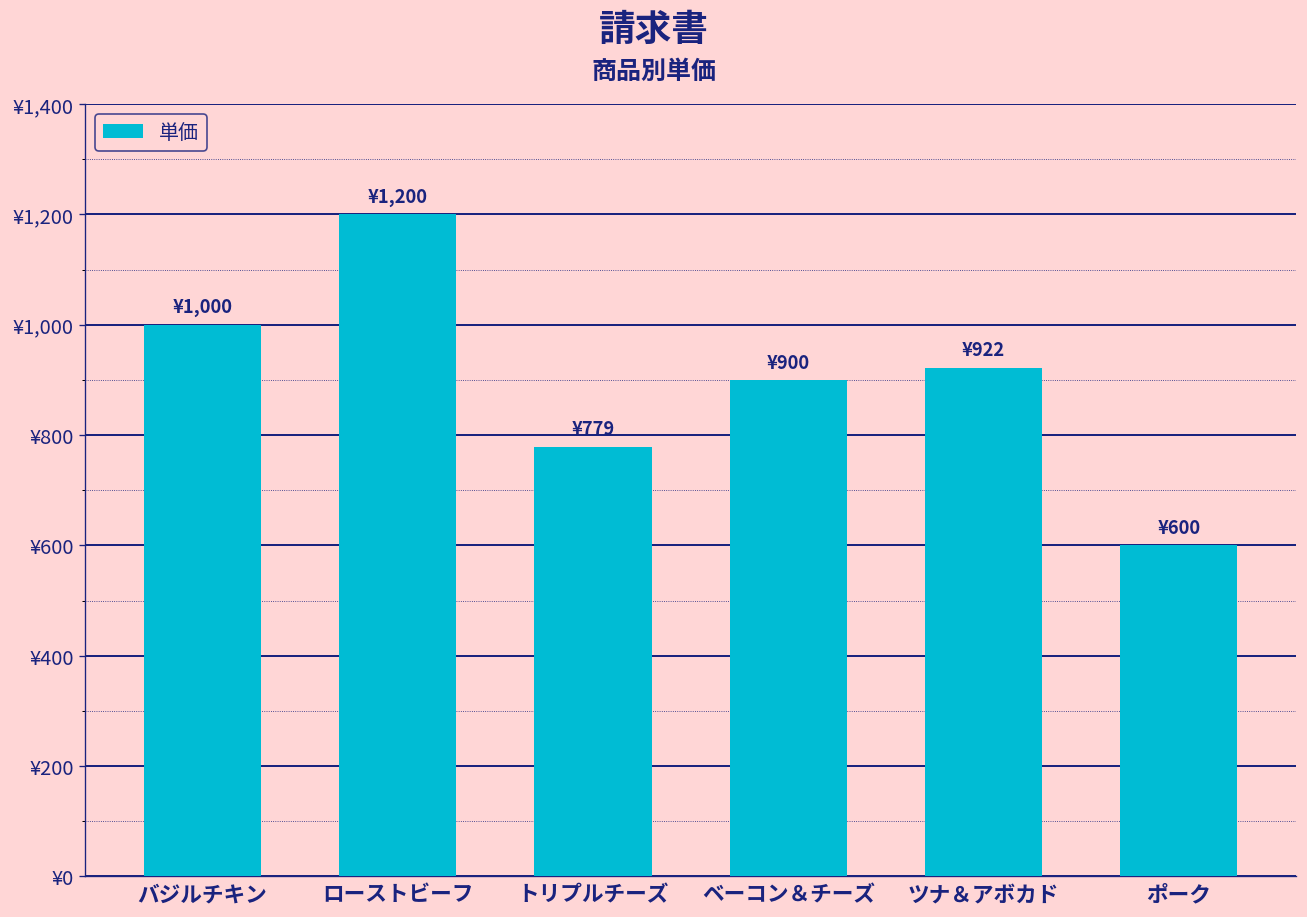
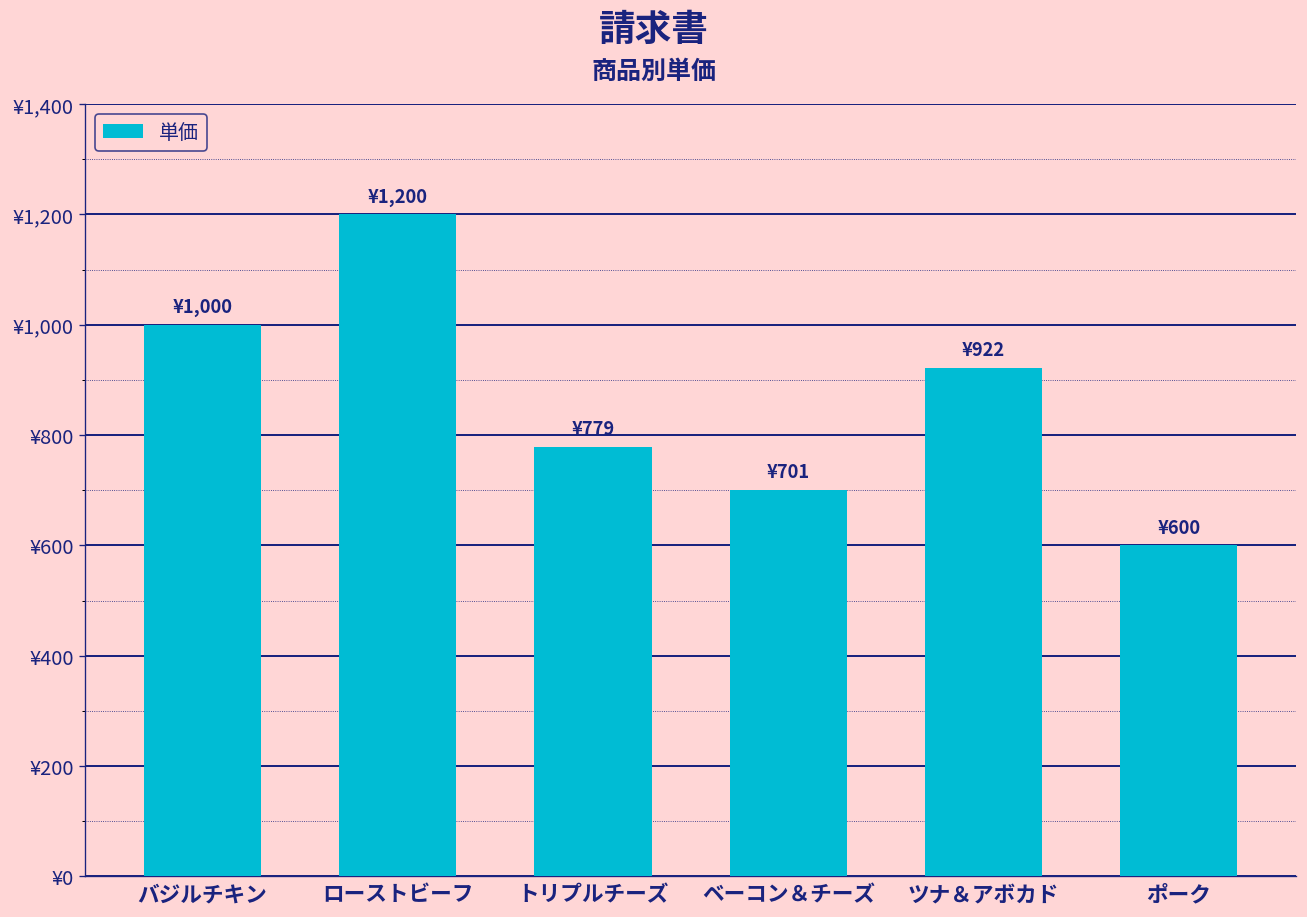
  {
    "バジルチキン": "¥1,000",
    "ローストビーフ": "¥1,200",
    "トリプルチーズ": "¥779",
-   "ベーコン＆チーズ": "¥900",
+   "ベーコン＆チーズ": "¥701",
    "ツナ＆アボカド": "¥922",
    "ポーク": "¥600"
  }
